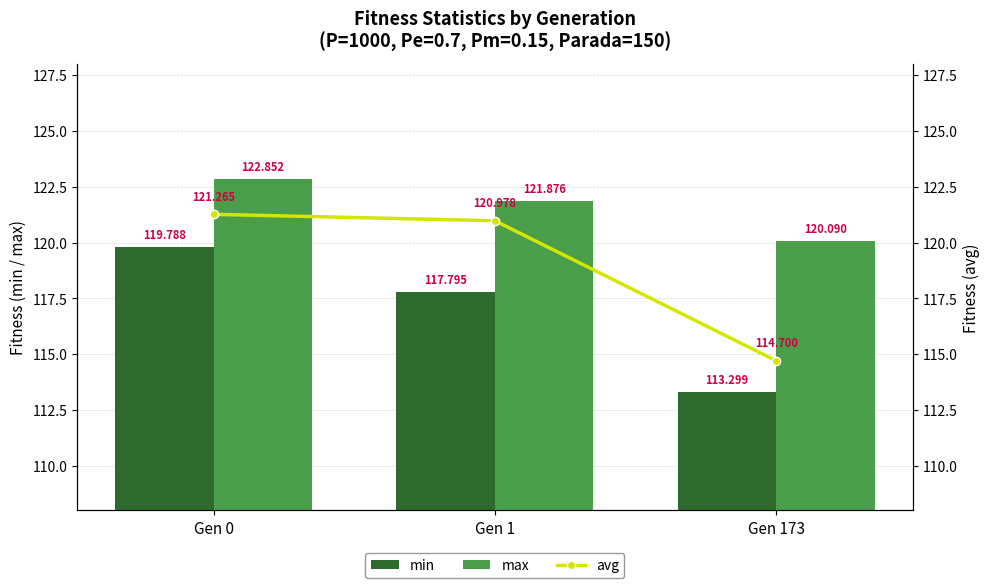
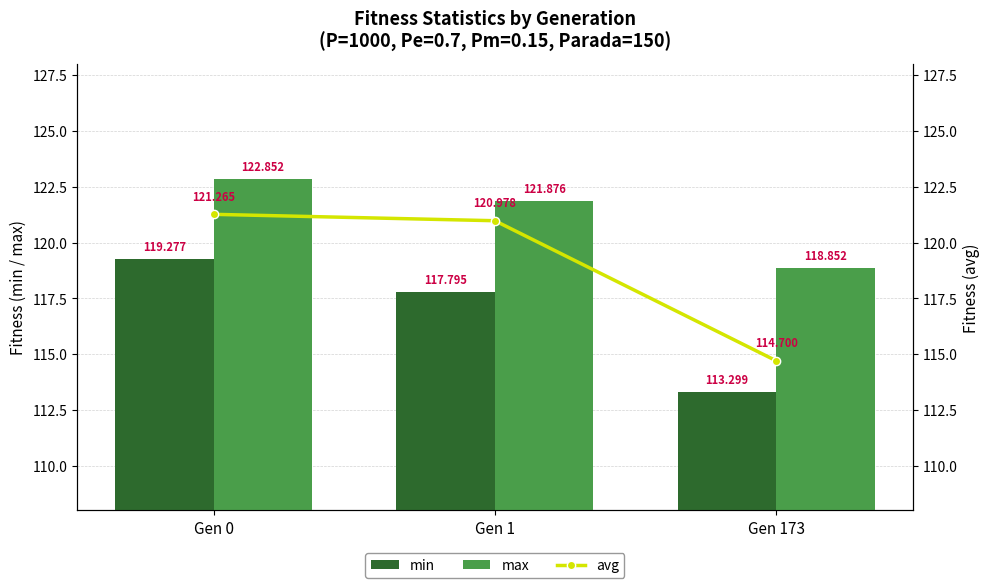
  {
    "min": {
-     "Gen 0": 119.788,
+     "Gen 0": 119.277,
      "Gen 1": 117.795,
      "Gen 173": 113.299
    },
    "max": {
      "Gen 0": 122.852,
      "Gen 1": 121.876,
-     "Gen 173": 120.090
+     "Gen 173": 118.852
    },
    "avg": {
      "Gen 0": 121.265,
      "Gen 1": 120.978,
      "Gen 173": 114.700
    }
  }
